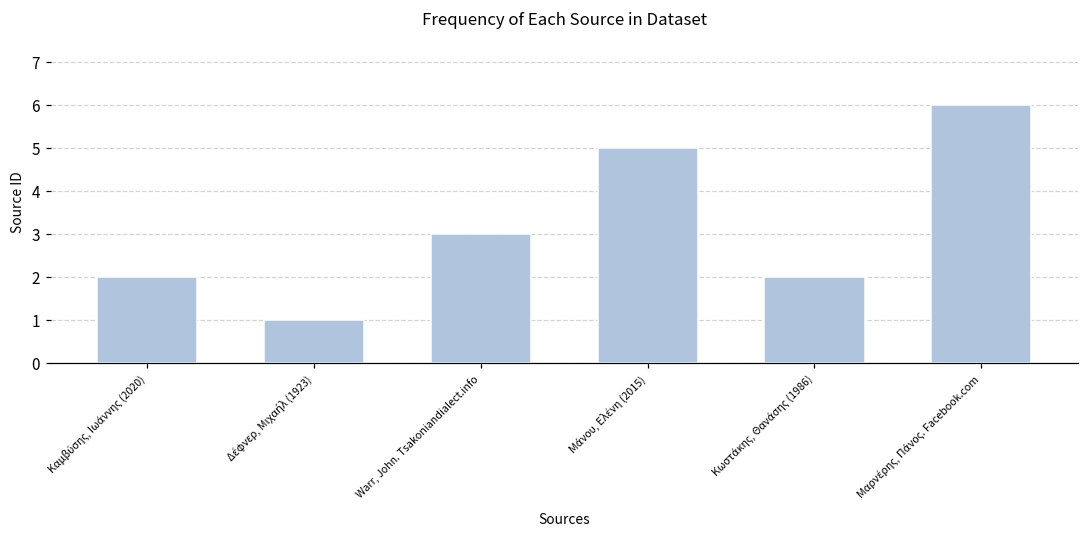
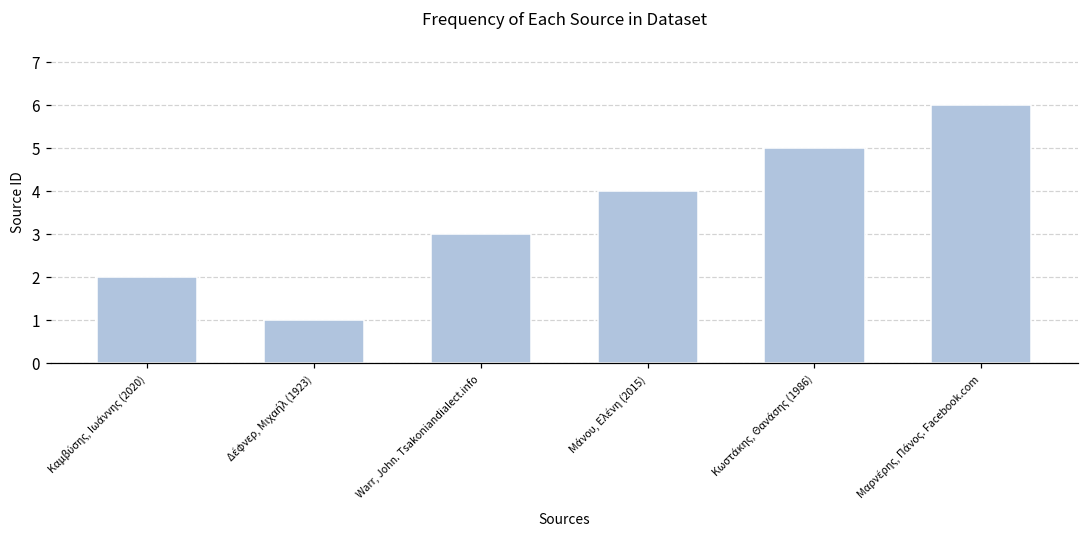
  {
    "Καμβύσης, Ιωάννης (2020)": 2,
    "Δέφνερ, Μιχαήλ (1923)": 1,
    "Warr, John. Tsakoniandialect.info": 3,
-   "Μάνου, Ελένη (2015)": 5,
-   "Κωστάκης, Θανάσης (1986)": 2,
+   "Μάνου, Ελένη (2015)": 4,
+   "Κωστάκης, Θανάσης (1986)": 5,
    "Μαρνέρης, Πάνος. Facebook.com": 6
  }
